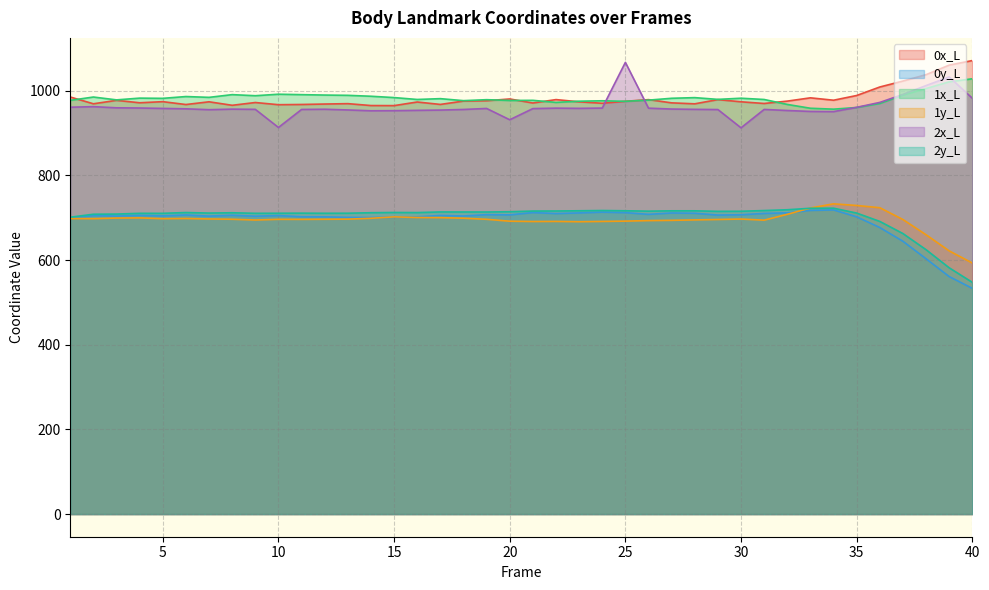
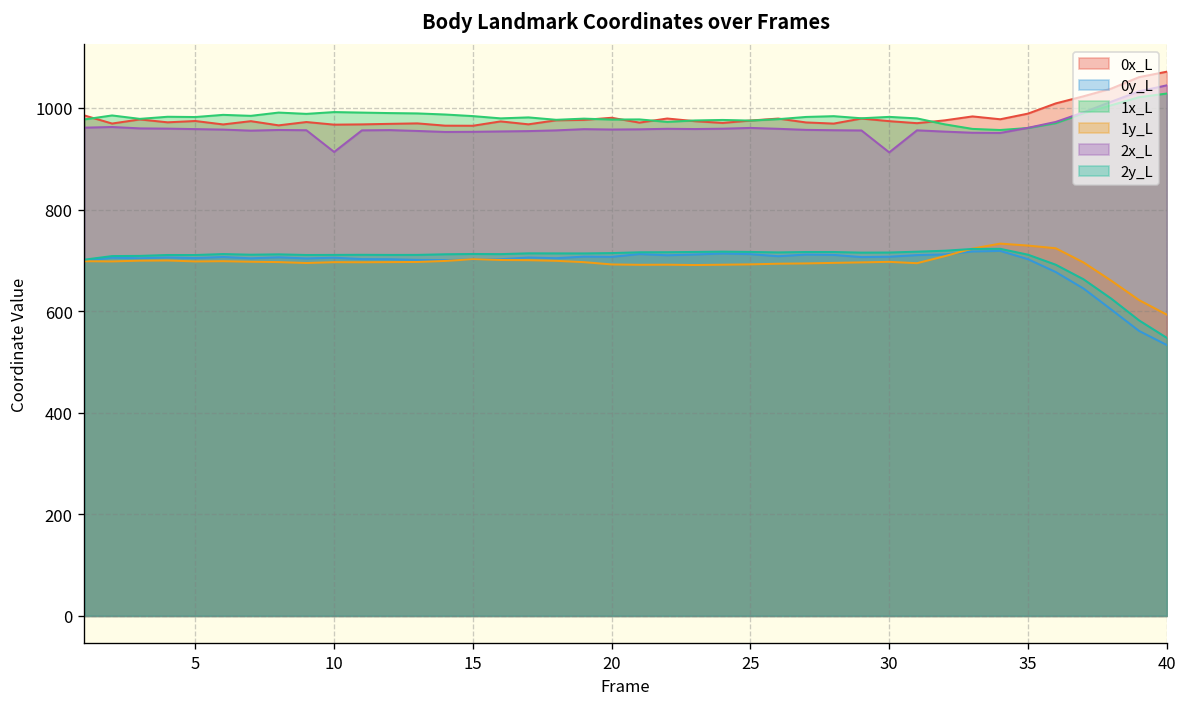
  {
    "2x_L": {
      "5": 960,
      "10": 910,
      "15": 950,
-     "20": 930,
-     "25": 1070,
+     "20": 960,
+     "25": 960,
      "30": 910,
-     "40": 980
+     "40": 1040
    }
  }
